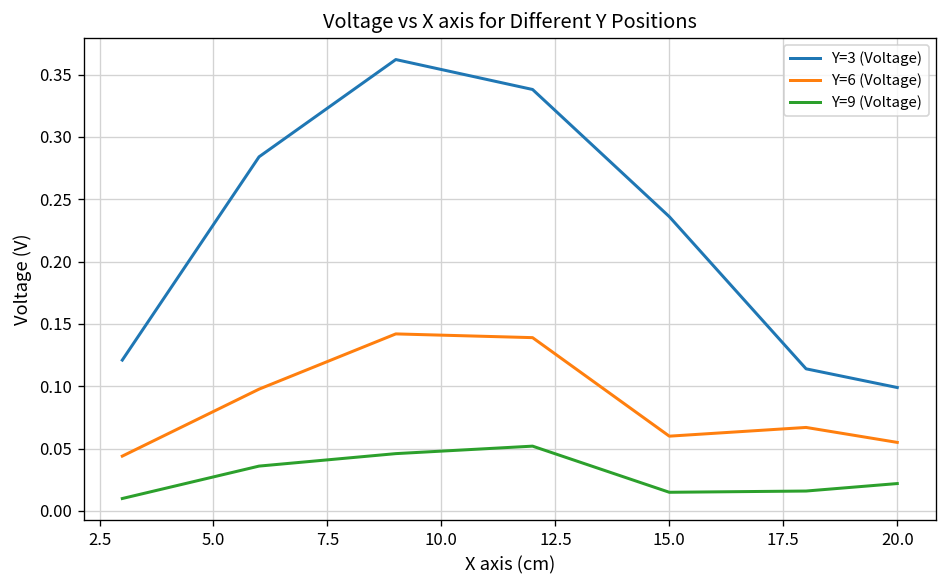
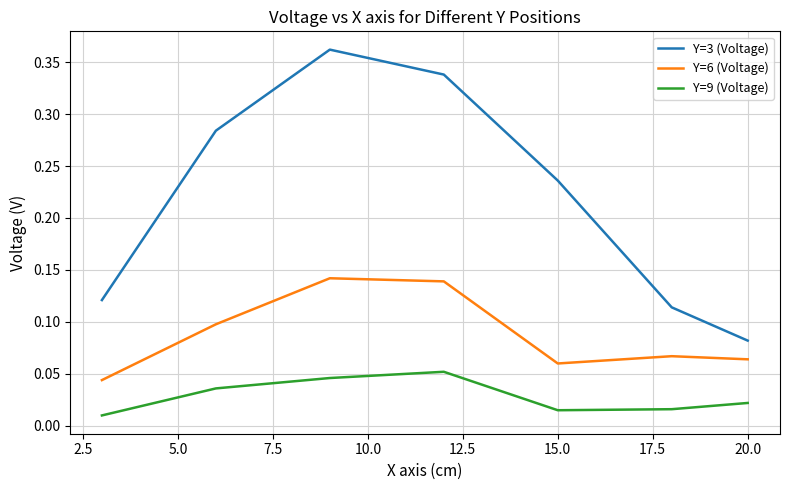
  {
    "Y=3 (Voltage)": {
      "15.0": 0.236,
-     "20.0": 0.099
+     "20.0": 0.082
    },
    "Y=6 (Voltage)": {
      "15.0": 0.060,
-     "20.0": 0.055
+     "20.0": 0.064
    },
    "Y=9 (Voltage)": {
      "15.0": 0.015,
      "20.0": 0.022
    }
  }
